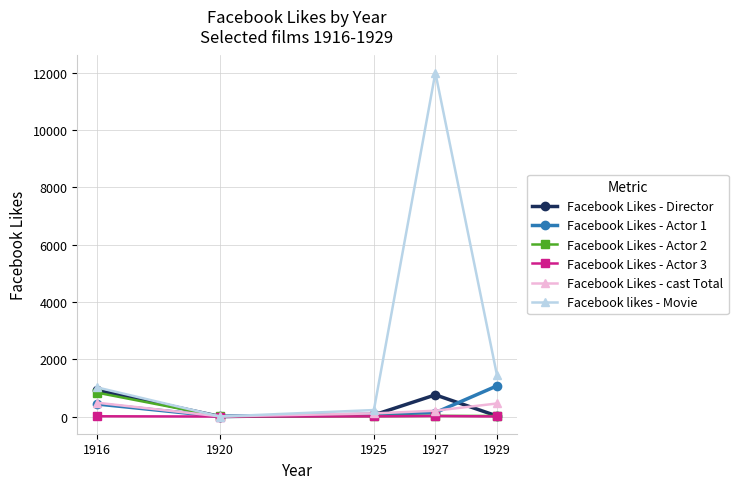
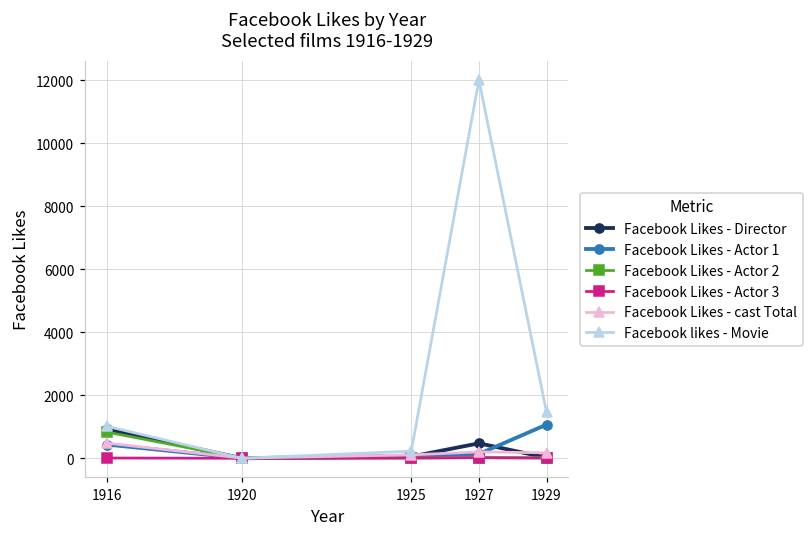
  {
    "Facebook Likes - Director": {
      "1916": 900,
-     "1927": 800
+     "1927": 500
    },
    "Facebook Likes - Actor 1": {
      "1929": 1100
    },
    "Facebook Likes - Actor 2": {
      "1916": 800
    },
    "Facebook Likes - Actor 3": {
      "1916": 0
    },
    "Facebook Likes - cast Total": {
-     "1929": 500
+     "1929": 200
    },
    "Facebook likes - Movie": {
      "1916": 1000,
      "1925": 200,
      "1927": 12000,
      "1929": 1500
    }
  }
